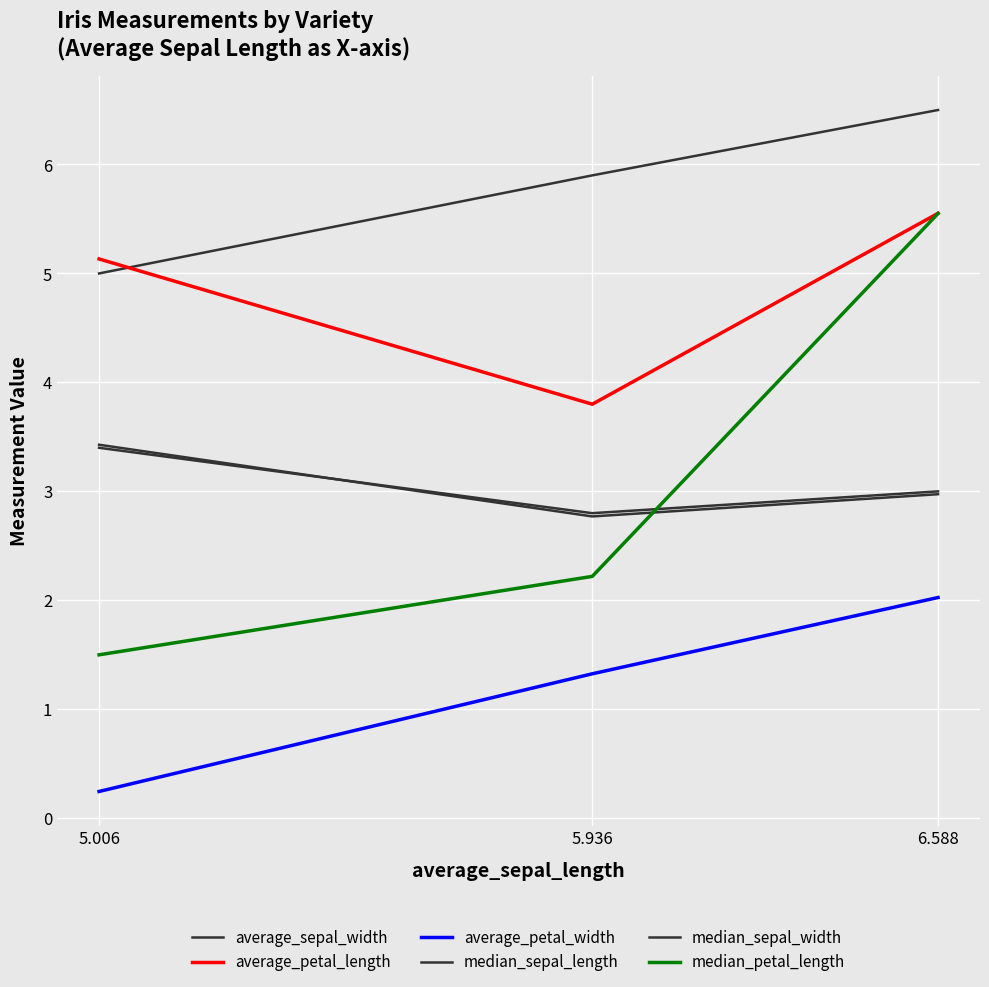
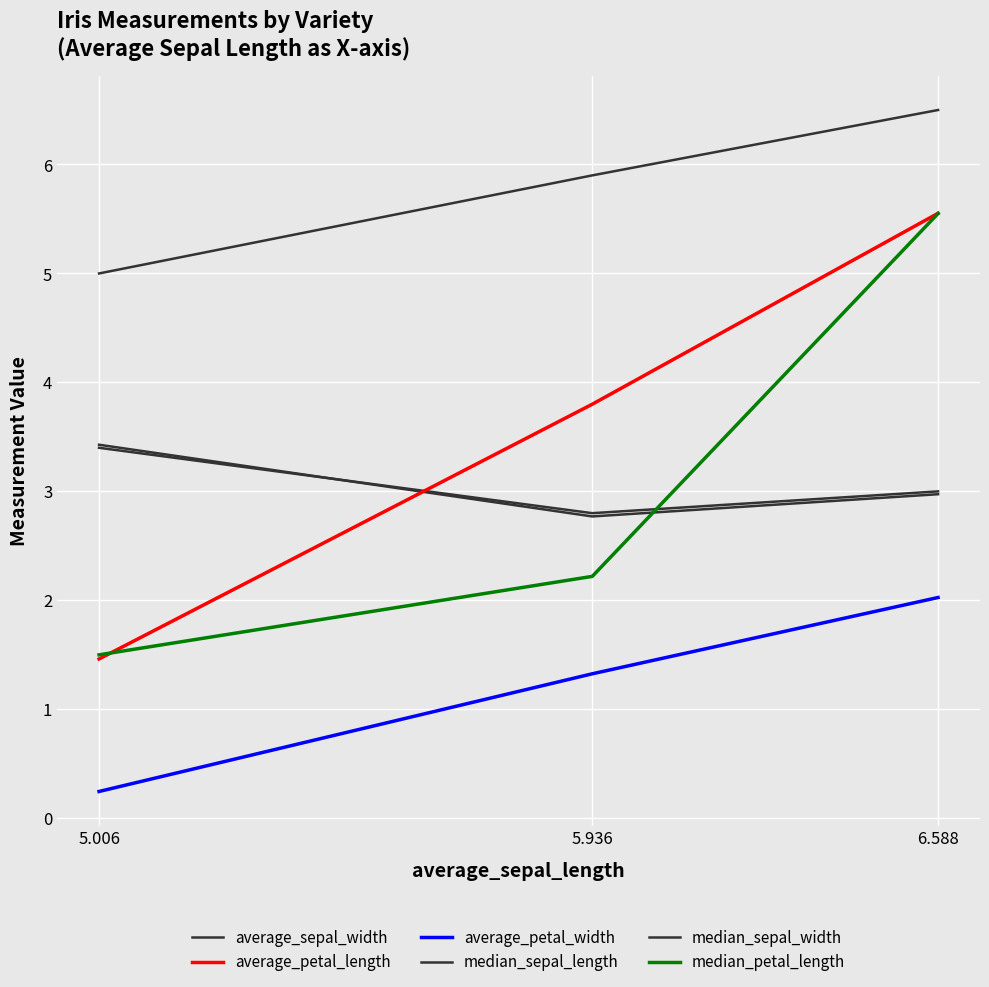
  {
    "average_petal_length": {
-     "5.006": 5.13,
+     "5.006": 1.46,
      "5.936": 3.80
    },
    "average_petal_width": {
      "5.006": 0.25,
      "5.936": 1.33,
      "6.588": 2.03
    },
    "median_petal_length": {
      "5.006": 1.50,
      "5.936": 2.22
    }
  }
